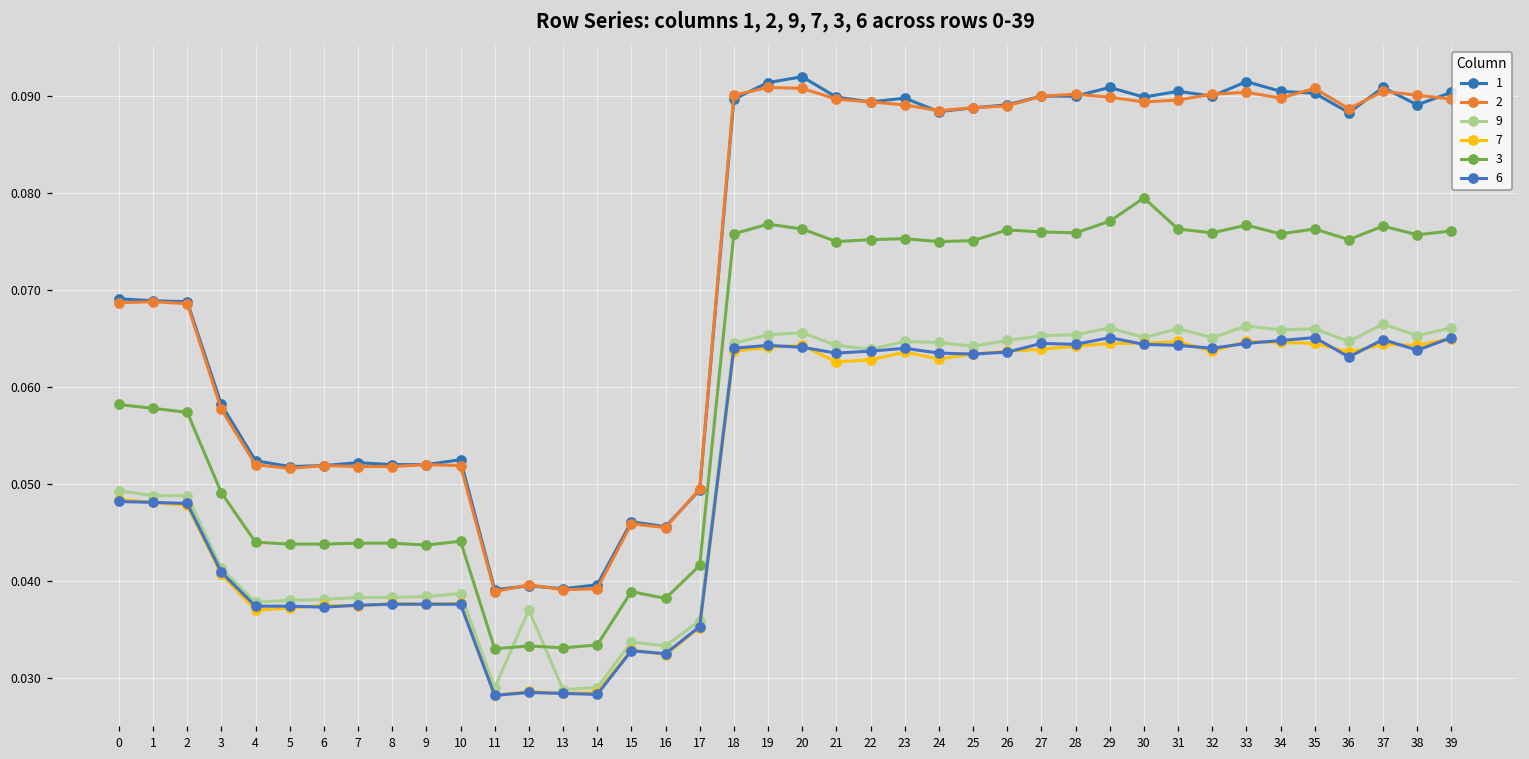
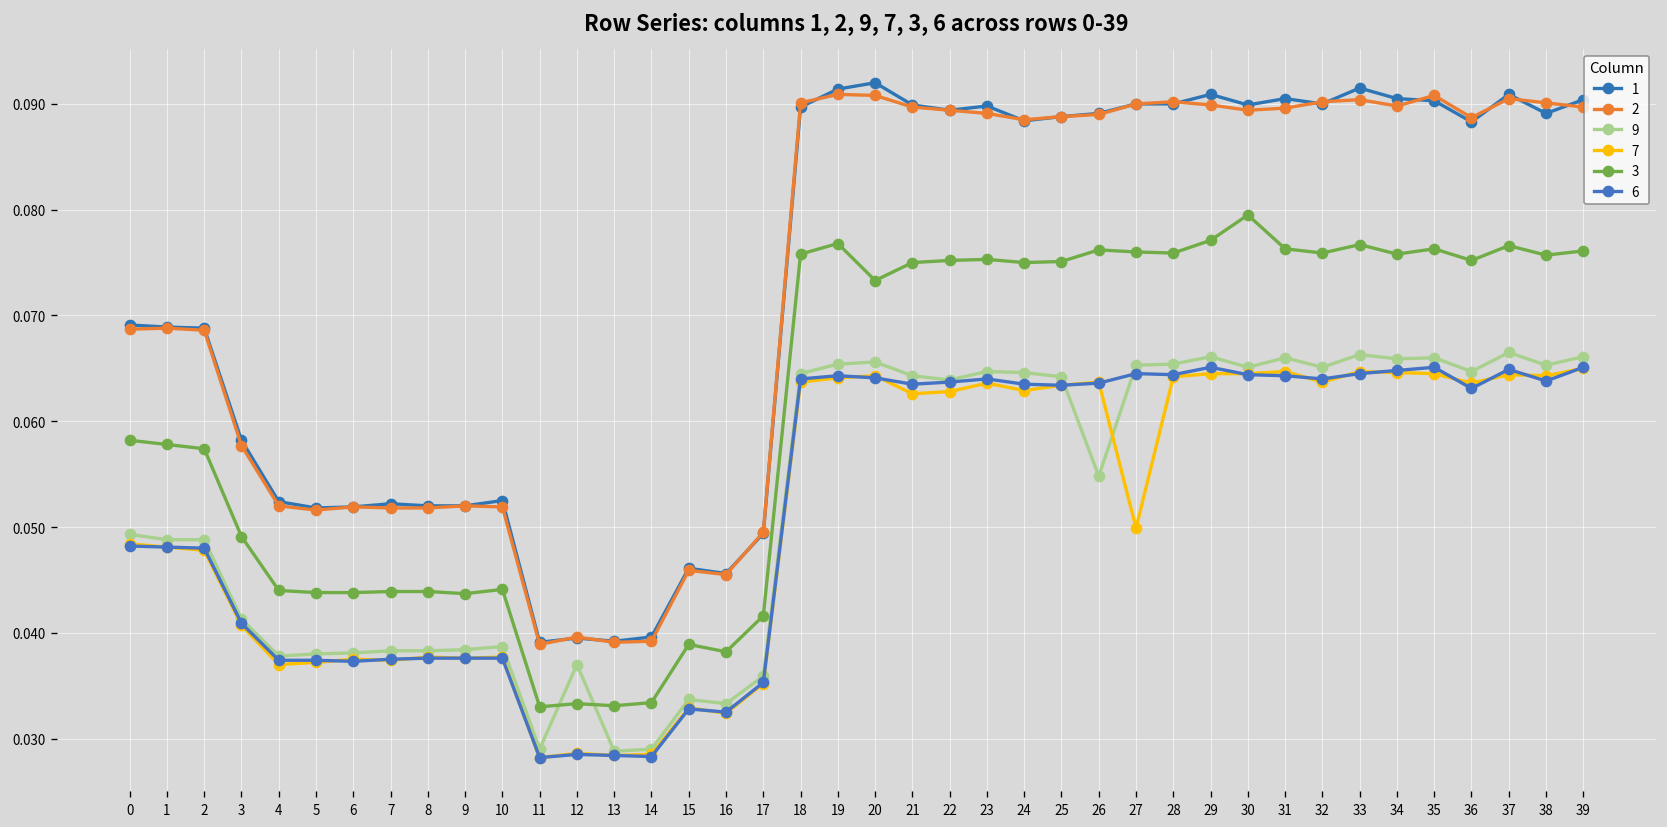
  {
    "2": {
      "0": 0.069,
      "3": 0.058,
      "4": 0.052,
      "7": 0.052,
      "10": 0.052,
      "14": 0.039,
      "18": 0.090,
      "19": 0.091,
      "20": 0.091,
      "23": 0.089,
      "29": 0.090,
      "30": 0.089,
      "31": 0.090,
      "33": 0.090,
      "34": 0.090,
      "35": 0.091,
      "36": 0.089,
      "37": 0.091,
      "38": 0.090,
      "39": 0.090
    },
    "9": {
      "0": 0.049,
      "1": 0.049,
      "2": 0.049,
      "3": 0.041,
      "4": 0.038,
      "5": 0.038,
      "6": 0.038,
      "7": 0.038,
      "8": 0.038,
      "9": 0.038,
      "10": 0.039,
      "11": 0.029,
      "12": 0.037,
      "13": 0.029,
      "14": 0.029,
      "15": 0.034,
      "16": 0.033,
      "17": 0.036,
      "18": 0.065,
      "19": 0.065,
      "20": 0.066,
      "21": 0.064,
      "23": 0.065,
      "24": 0.065,
      "25": 0.064,
-     "26": 0.065,
+     "26": 0.055,
      "27": 0.065,
      "28": 0.065,
      "29": 0.066,
      "30": 0.065,
      "31": 0.066,
      "32": 0.065,
      "33": 0.066,
      "34": 0.066,
      "35": 0.066,
      "36": 0.065,
      "37": 0.067,
      "38": 0.065,
      "39": 0.066
    },
    "7": {
      "4": 0.037,
      "18": 0.064,
      "21": 0.063,
      "22": 0.063,
      "23": 0.064,
      "24": 0.063,
-     "27": 0.064,
+     "27": 0.050,
      "29": 0.065,
      "31": 0.065,
      "32": 0.064,
      "35": 0.065,
      "36": 0.064,
      "37": 0.064,
      "38": 0.064
    },
    "3": {
      "0": 0.058,
      "1": 0.058,
      "2": 0.057,
      "3": 0.049,
      "4": 0.044,
      "5": 0.044,
      "6": 0.044,
      "7": 0.044,
      "8": 0.044,
      "9": 0.044,
      "10": 0.044,
      "11": 0.033,
      "12": 0.033,
      "13": 0.033,
      "14": 0.033,
      "15": 0.039,
      "16": 0.038,
      "17": 0.042,
      "18": 0.076,
      "19": 0.077,
-     "20": 0.076,
+     "20": 0.073,
      "21": 0.075,
      "22": 0.075,
      "23": 0.075,
      "24": 0.075,
      "25": 0.075,
      "26": 0.076,
      "27": 0.076,
      "28": 0.076,
      "29": 0.077,
      "30": 0.080,
      "31": 0.076,
      "32": 0.076,
      "33": 0.077,
      "34": 0.076,
      "35": 0.076,
      "36": 0.075,
      "37": 0.077,
      "38": 0.076,
      "39": 0.076
    }
  }
